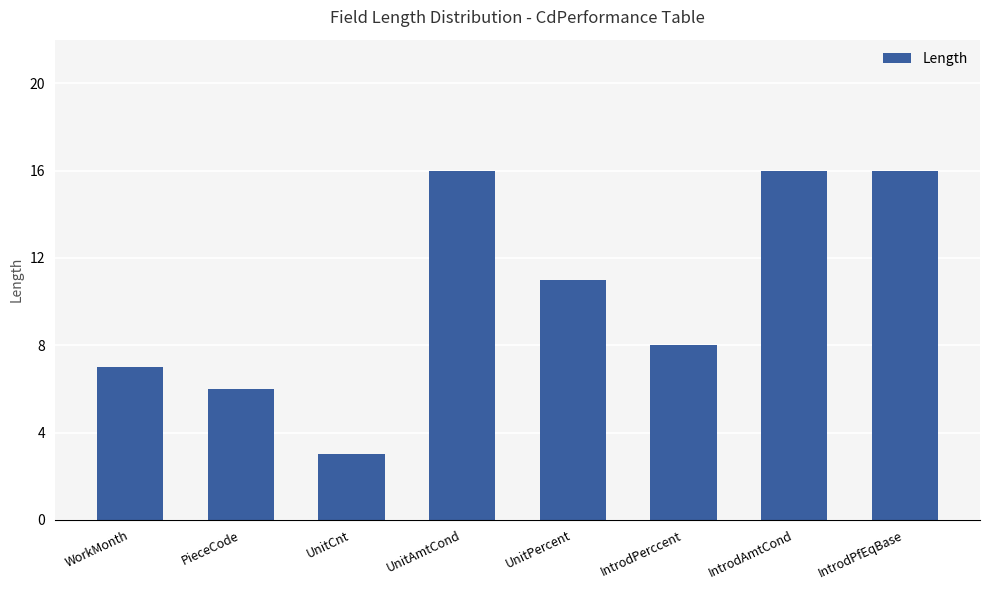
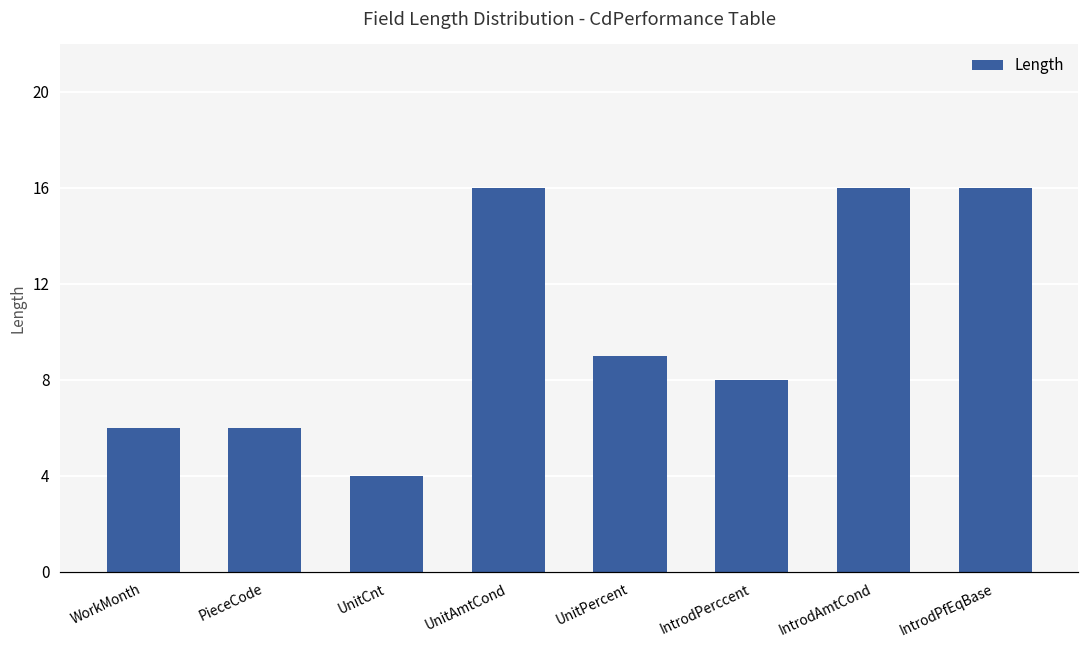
  {
-   "WorkMonth": 7,
+   "WorkMonth": 6,
    "PieceCode": 6,
-   "UnitCnt": 3,
+   "UnitCnt": 4,
    "UnitAmtCond": 16,
-   "UnitPercent": 11,
+   "UnitPercent": 9,
    "IntrodPerccent": 8,
    "IntrodAmtCond": 16,
    "IntrodPfEqBase": 16
  }
